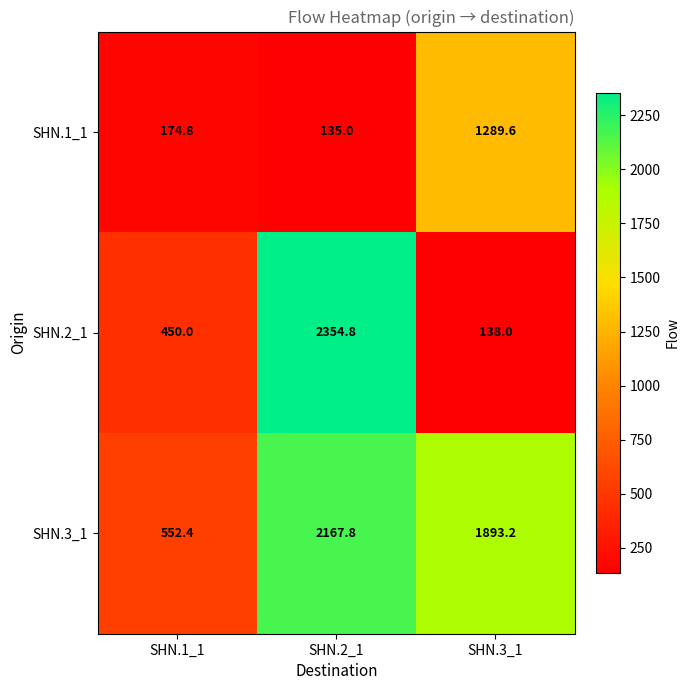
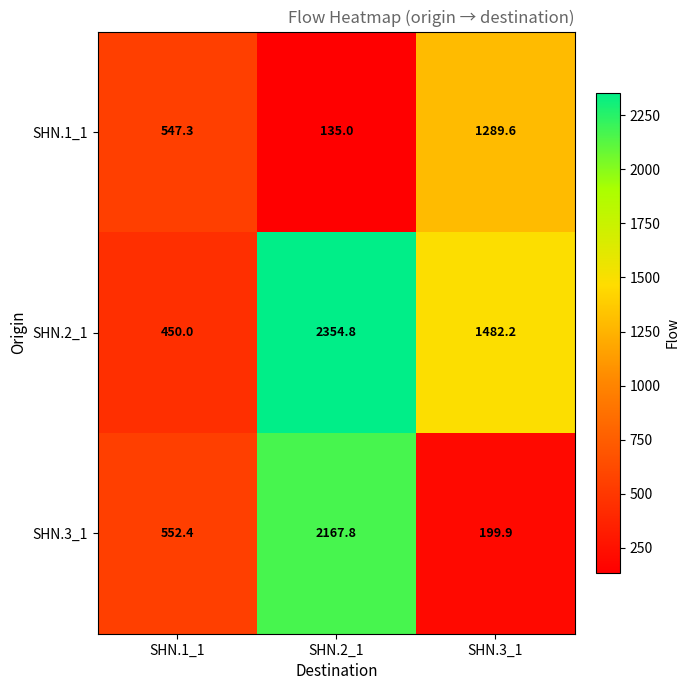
  {
    "SHN.1_1": {
-     "SHN.1_1": 174.8,
+     "SHN.1_1": 547.3,
      "SHN.2_1": 135.0,
      "SHN.3_1": 1289.6
    },
    "SHN.2_1": {
      "SHN.1_1": 450.0,
      "SHN.2_1": 2354.8,
-     "SHN.3_1": 138.0
+     "SHN.3_1": 1482.2
    },
    "SHN.3_1": {
      "SHN.1_1": 552.4,
      "SHN.2_1": 2167.8,
-     "SHN.3_1": 1893.2
+     "SHN.3_1": 199.9
    }
  }
